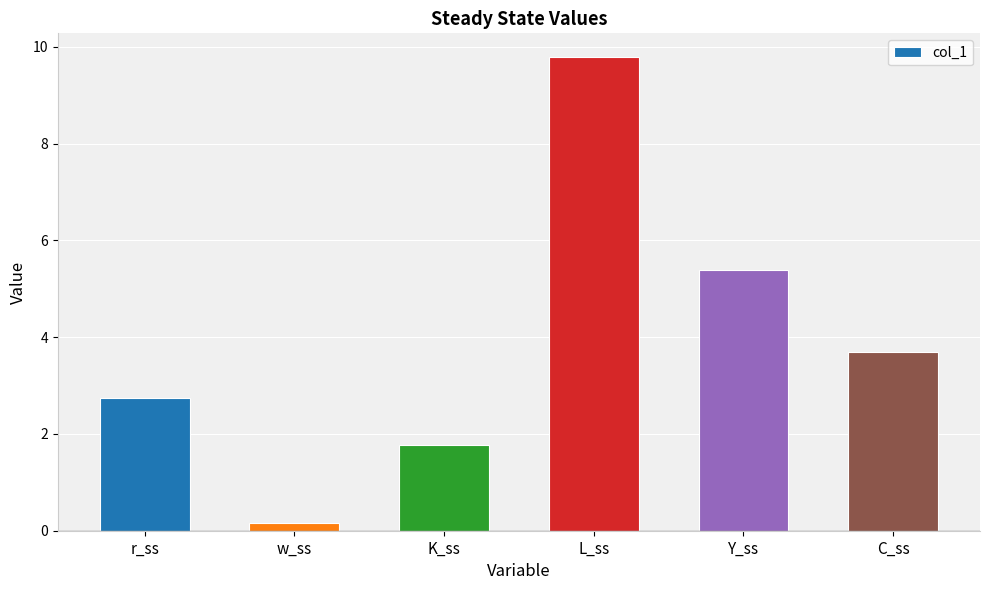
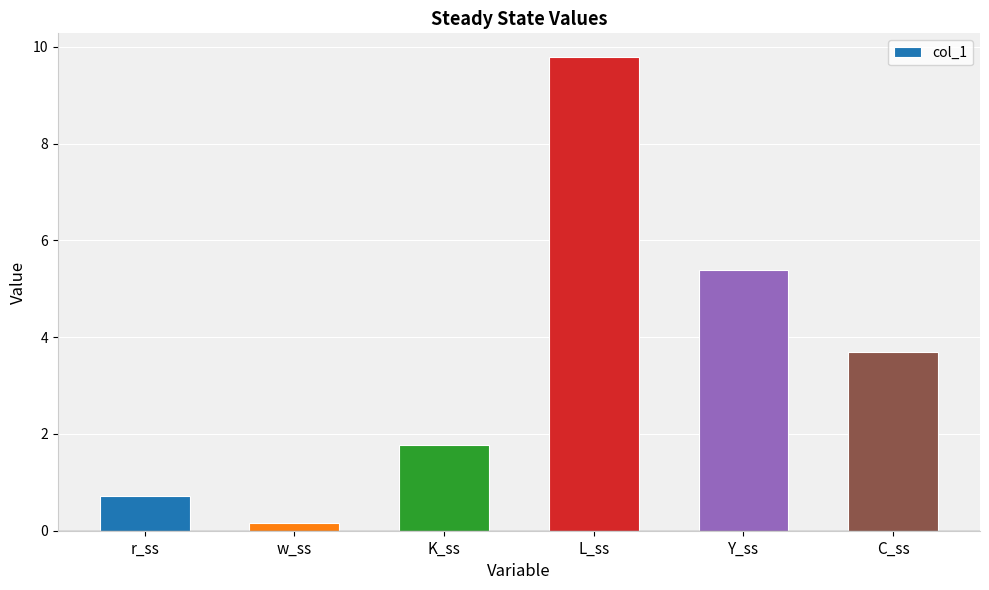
  {
-   "r_ss": 2.8,
+   "r_ss": 0.7,
    "w_ss": 0.2,
    "K_ss": 1.8,
    "L_ss": 9.8,
    "Y_ss": 5.4,
    "C_ss": 3.7
  }
